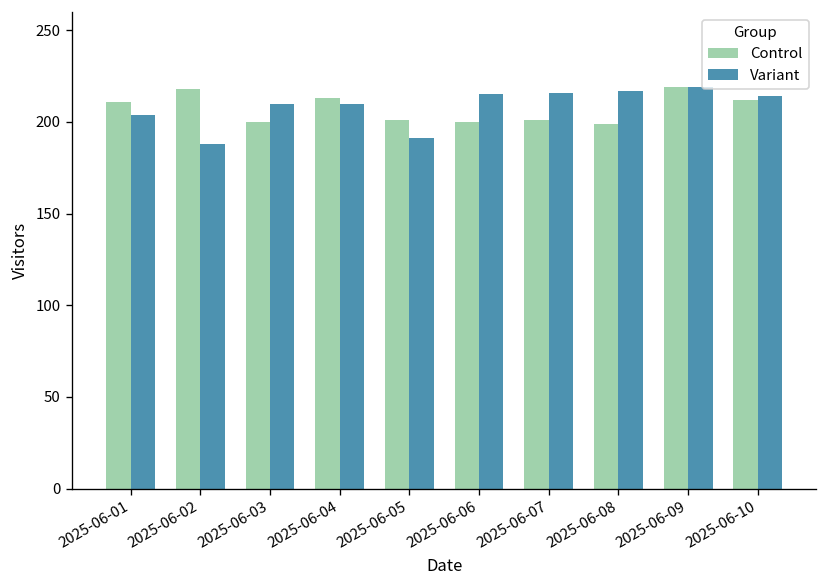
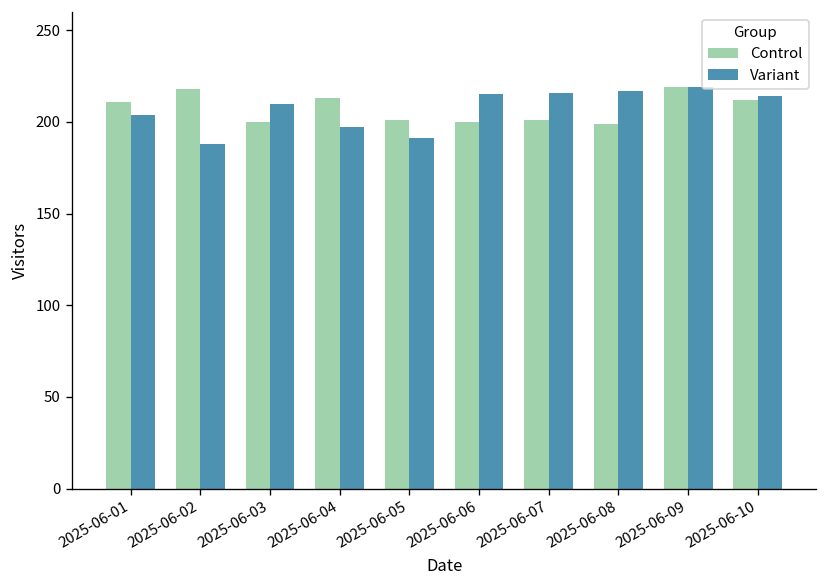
  {
    "Control": {
      "2025-06-01": 211,
      "2025-06-02": 218,
      "2025-06-03": 200,
      "2025-06-04": 213,
      "2025-06-05": 201,
      "2025-06-06": 200,
      "2025-06-07": 201,
      "2025-06-08": 199,
      "2025-06-09": 219,
      "2025-06-10": 212
    },
    "Variant": {
      "2025-06-01": 204,
      "2025-06-02": 188,
      "2025-06-03": 210,
-     "2025-06-04": 210,
+     "2025-06-04": 197,
      "2025-06-05": 191,
      "2025-06-06": 215,
      "2025-06-07": 216,
      "2025-06-08": 217,
      "2025-06-09": 219,
      "2025-06-10": 214
    }
  }
